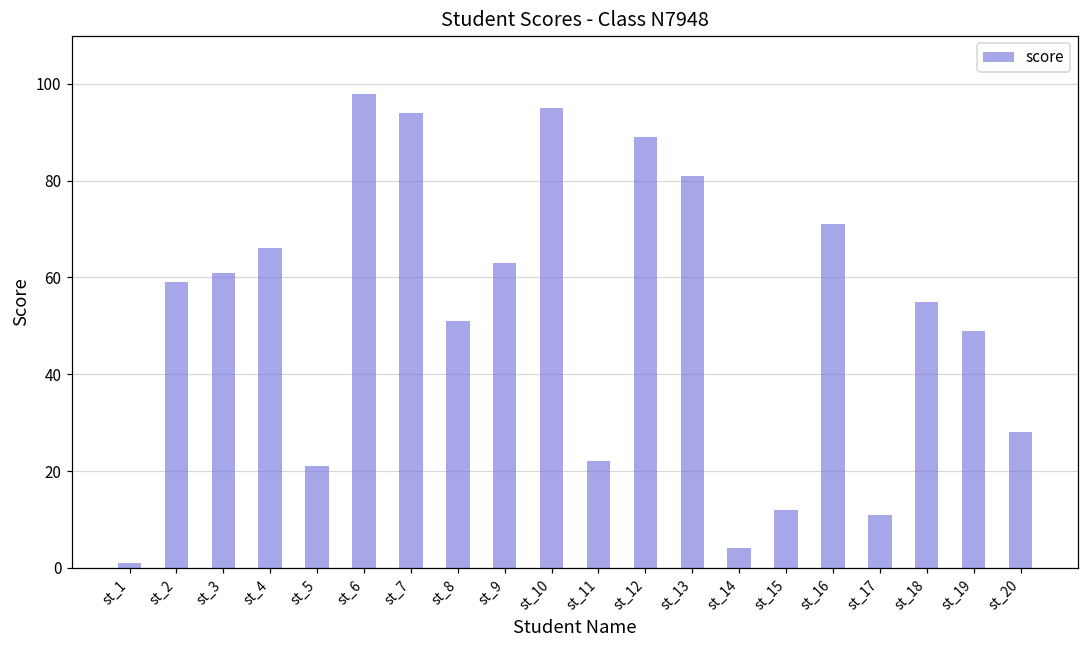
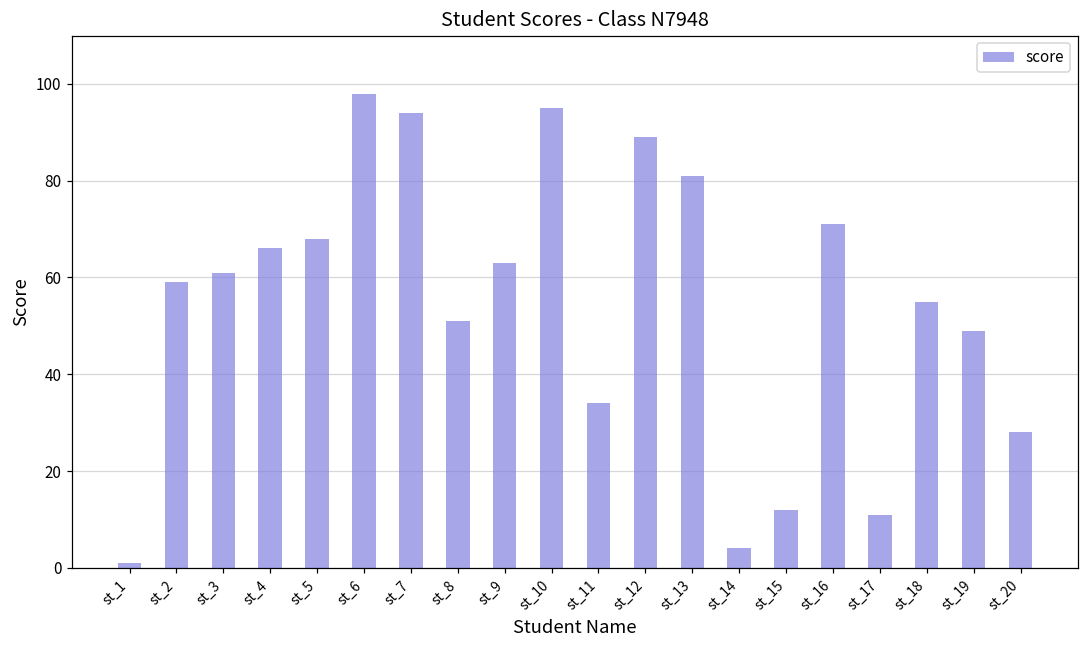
  {
    "st_1": 1,
    "st_2": 59,
    "st_3": 61,
    "st_4": 66,
-   "st_5": 21,
+   "st_5": 68,
    "st_6": 98,
    "st_7": 94,
    "st_8": 51,
    "st_9": 63,
    "st_10": 95,
-   "st_11": 22,
+   "st_11": 34,
    "st_12": 89,
    "st_13": 81,
    "st_14": 4,
    "st_15": 12,
    "st_16": 71,
    "st_17": 11,
    "st_18": 55,
    "st_19": 49,
    "st_20": 28
  }
